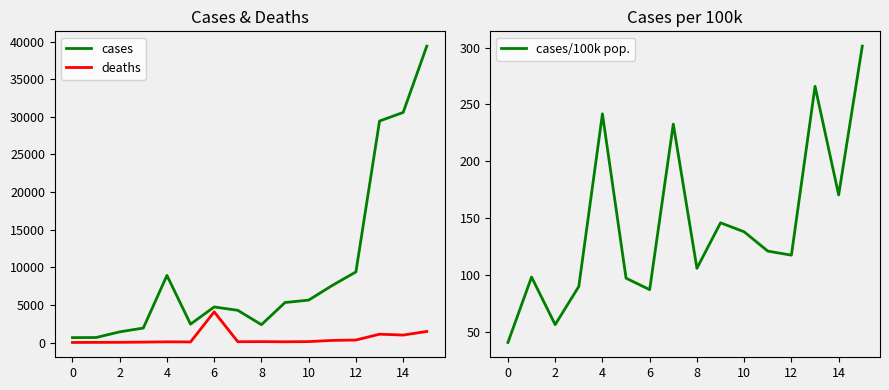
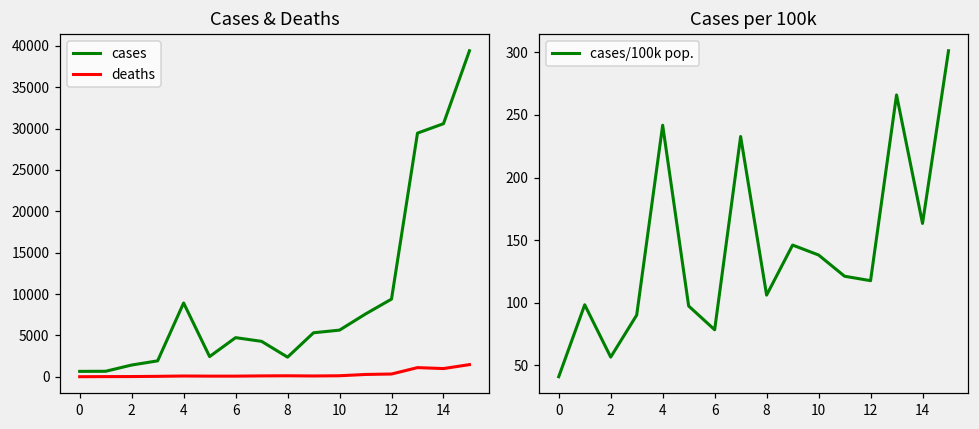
  {
    "Cases & Deaths": {
      "cases": {
        "0": 1000,
        "2": 1000,
        "4": 9000,
        "6": 5000,
        "8": 2000,
        "10": 6000,
        "12": 9000,
        "14": 31000
      },
      "deaths": {
        "0": 0,
        "2": 0,
        "4": 0,
-       "6": 4000,
+       "6": 0,
        "8": 0,
        "10": 0,
        "12": 0,
        "14": 1000
      }
    },
    "Cases per 100k": {
      "0": 41,
      "2": 57,
      "4": 242,
-     "6": 87,
+     "6": 78,
      "8": 106,
      "10": 138,
      "12": 118,
-     "14": 171
+     "14": 163
    }
  }
